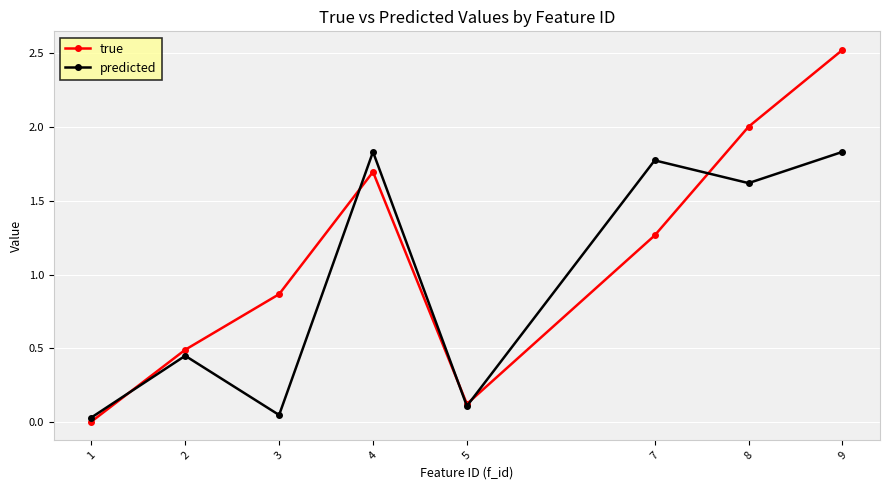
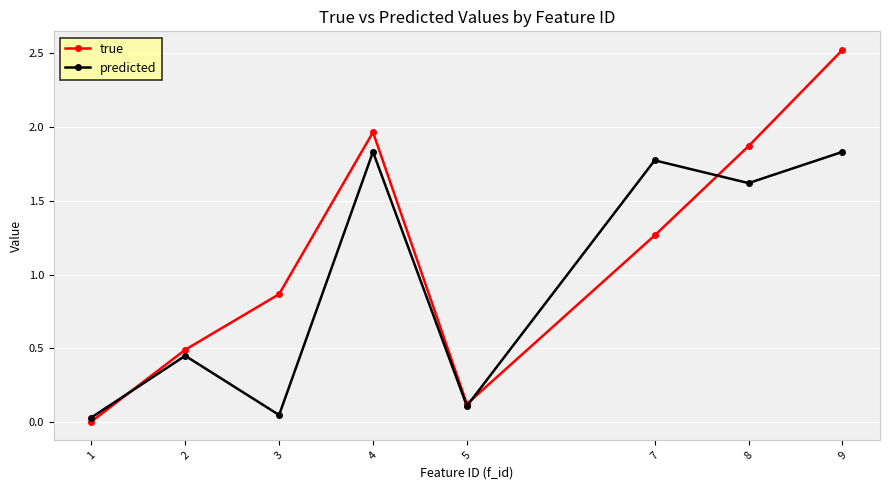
  {
    "true": {
      "1": 0.00,
      "2": 0.49,
      "3": 0.87,
-     "4": 1.69,
+     "4": 1.96,
      "7": 1.26,
-     "8": 2.00,
+     "8": 1.87,
      "9": 2.52
    },
    "predicted": {
      "1": 0.03,
      "2": 0.45,
      "3": 0.05,
      "4": 1.83,
      "7": 1.77,
      "8": 1.62,
      "9": 1.83
    }
  }
